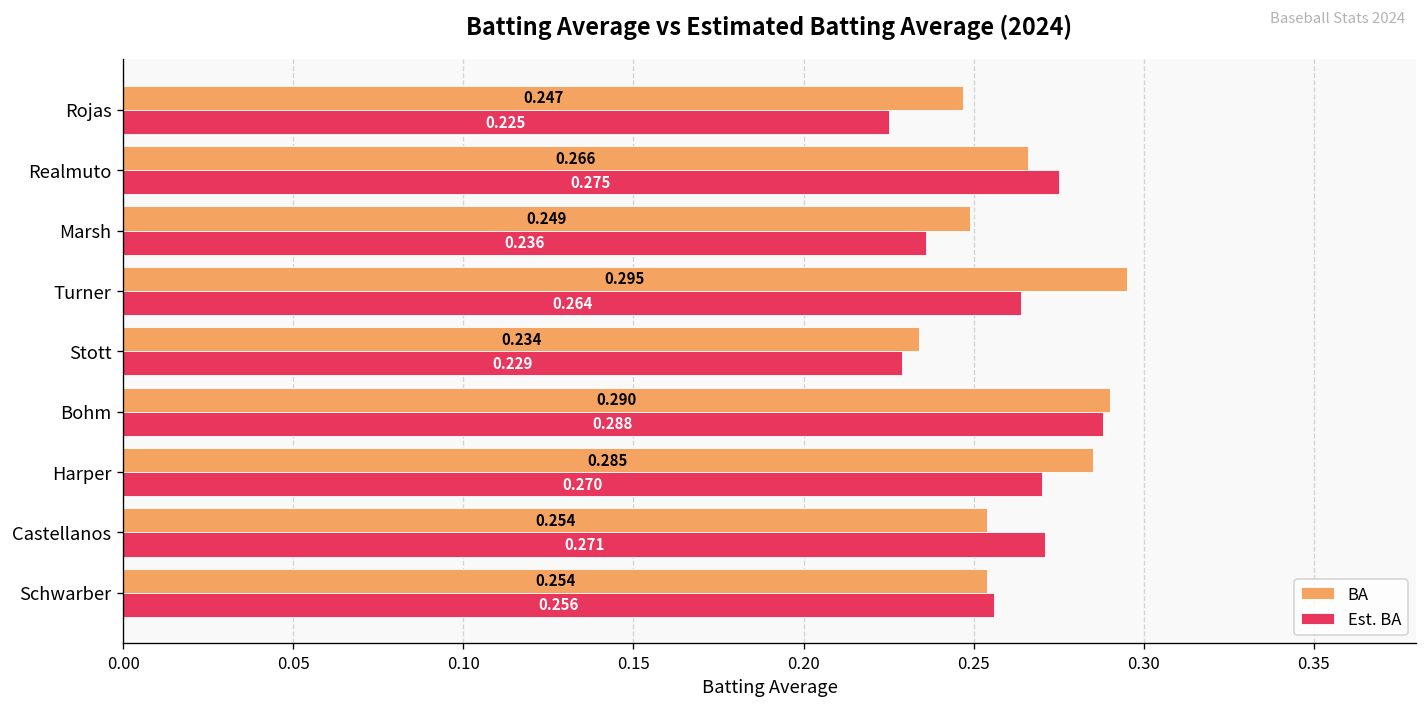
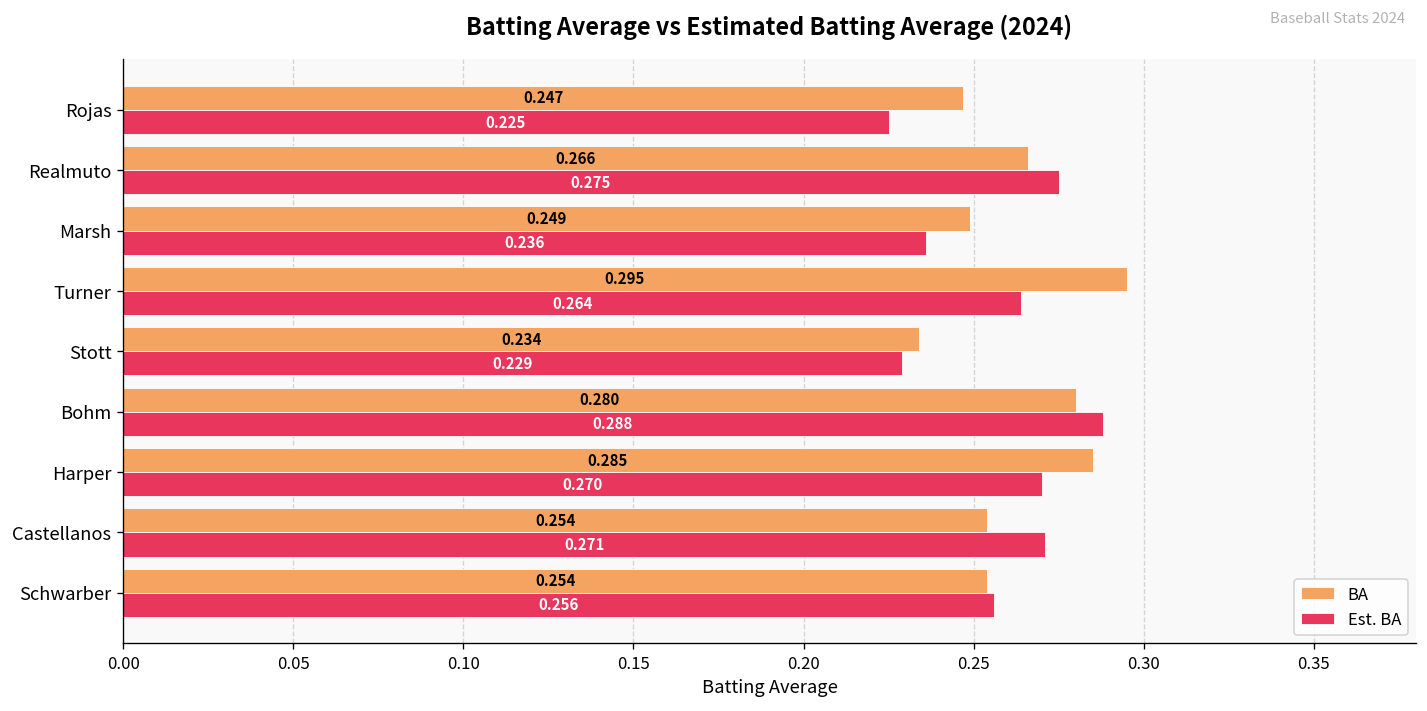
  {
    "BA": {
      "Rojas": 0.247,
      "Realmuto": 0.266,
      "Marsh": 0.249,
      "Turner": 0.295,
      "Stott": 0.234,
-     "Bohm": 0.290,
+     "Bohm": 0.280,
      "Harper": 0.285,
      "Castellanos": 0.254,
      "Schwarber": 0.254
    },
    "Est. BA": {
      "Rojas": 0.225,
      "Realmuto": 0.275,
      "Marsh": 0.236,
      "Turner": 0.264,
      "Stott": 0.229,
      "Bohm": 0.288,
      "Harper": 0.270,
      "Castellanos": 0.271,
      "Schwarber": 0.256
    }
  }
